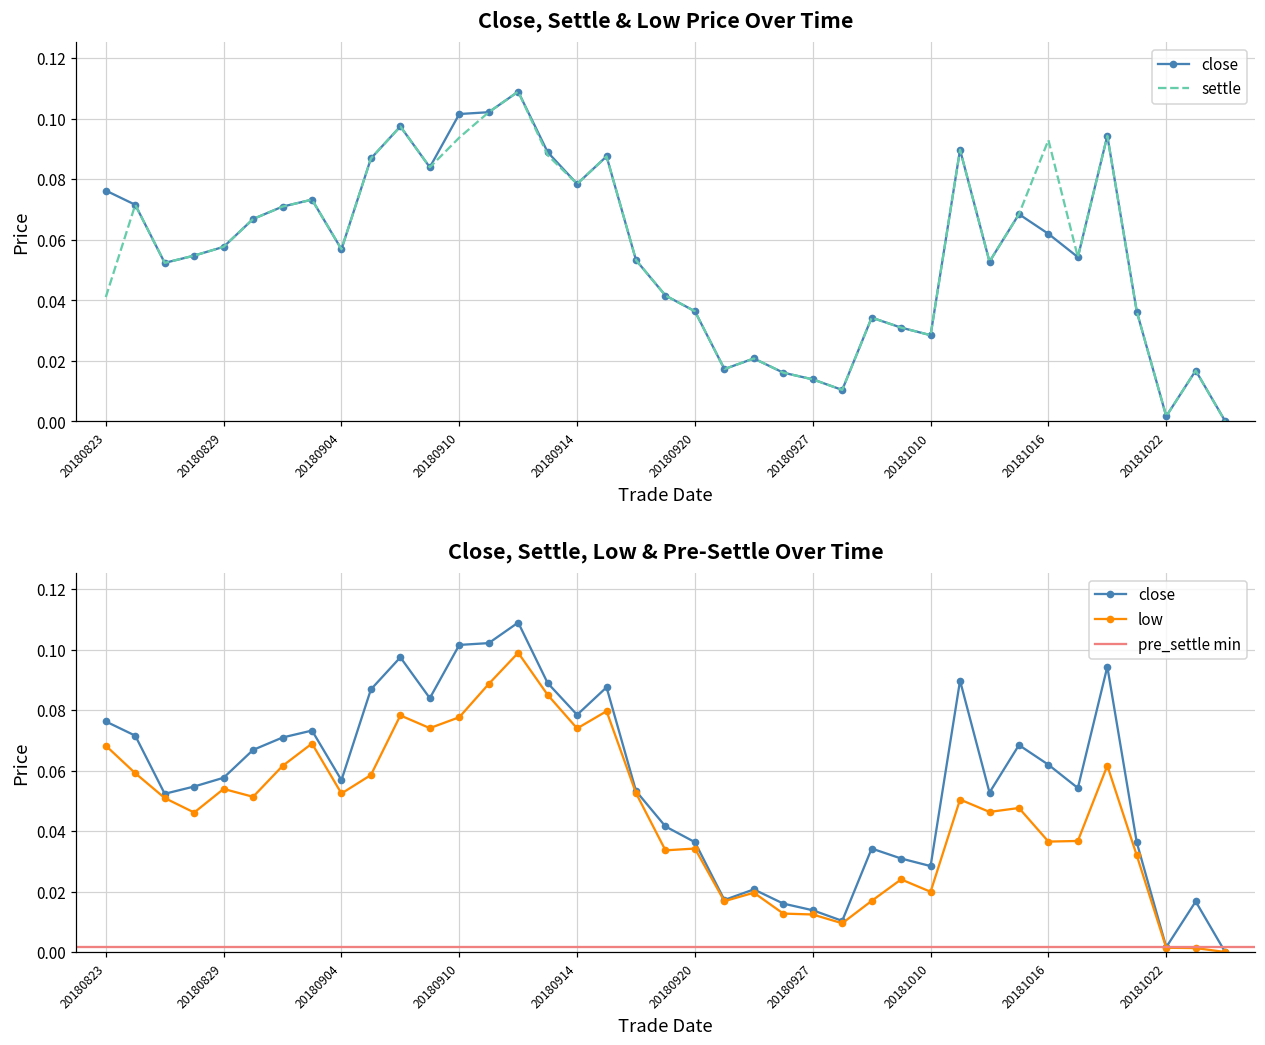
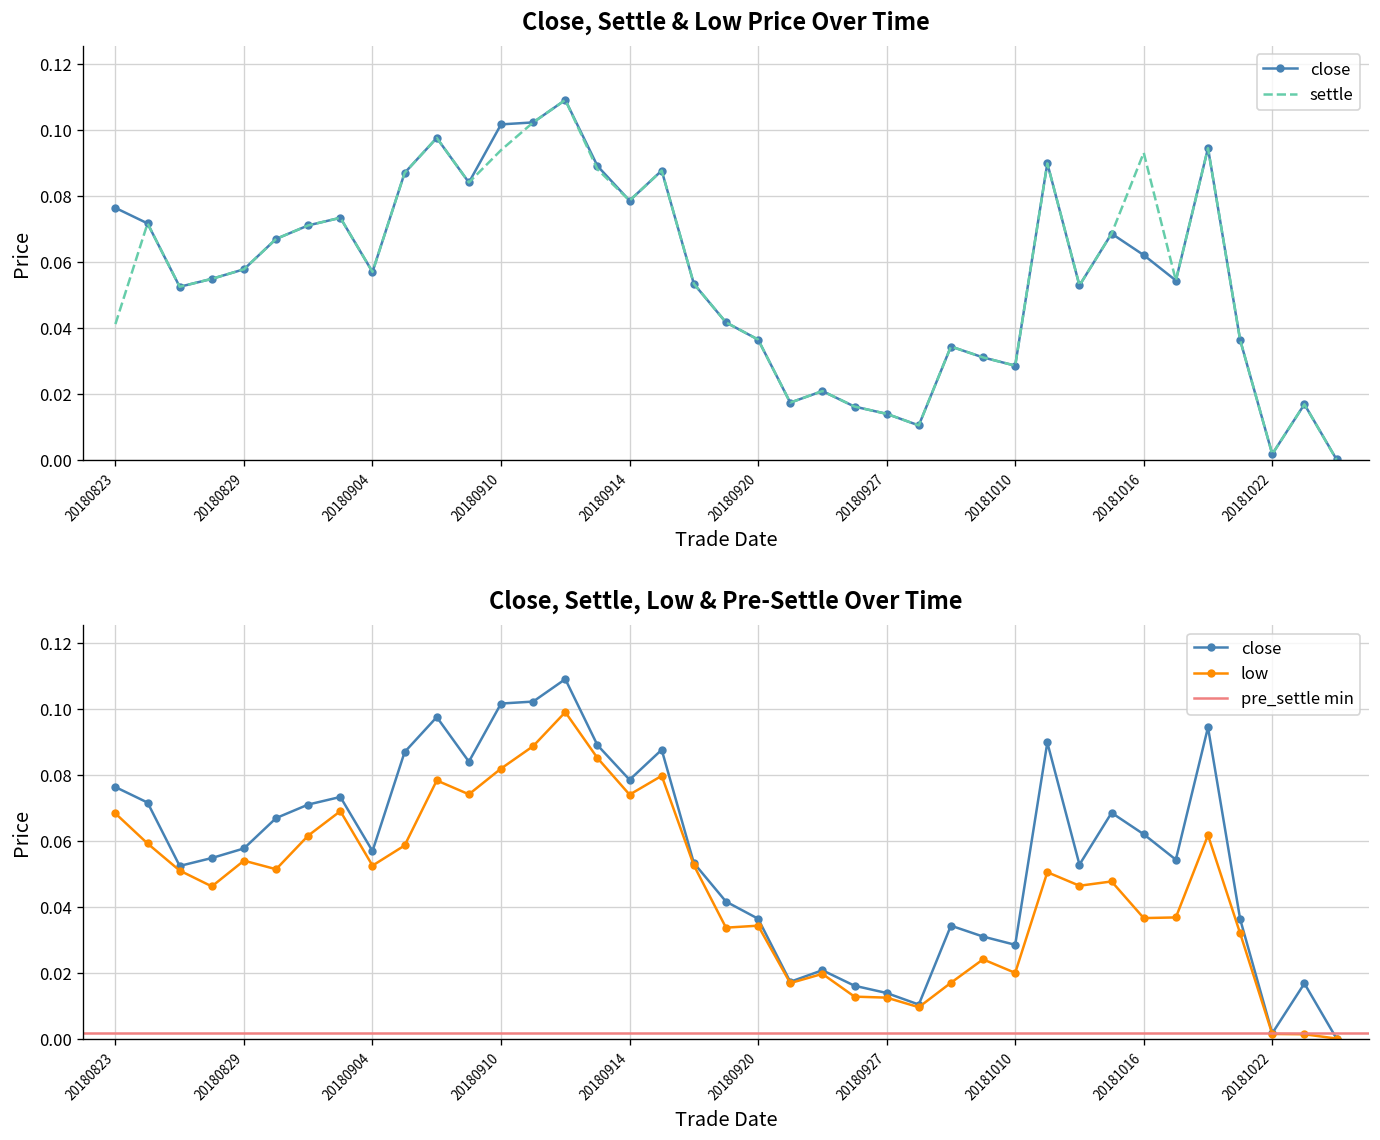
  {
    "Close, Settle & Low Price Over Time": {
      "close": {
        "20180823": 0.076,
        "20180910": 0.102,
        "20181016": 0.062
      },
      "settle": {
        "20180823": 0.041,
        "20180910": 0.094,
        "20181016": 0.093
      }
    },
    "Close, Settle, Low & Pre-Settle Over Time": {
      "close": {
        "20180823": 0.076,
        "20180829": 0.058,
        "20180904": 0.057,
        "20180910": 0.102,
        "20180914": 0.079,
        "20180920": 0.036,
        "20180927": 0.014,
        "20181010": 0.029,
        "20181016": 0.062
      },
      "low": {
        "20180823": 0.068,
        "20180829": 0.054,
        "20180904": 0.053,
-       "20180910": 0.078,
+       "20180910": 0.082,
        "20180914": 0.074,
        "20180920": 0.034,
        "20180927": 0.013,
        "20181010": 0.020,
        "20181016": 0.037
      }
    }
  }
